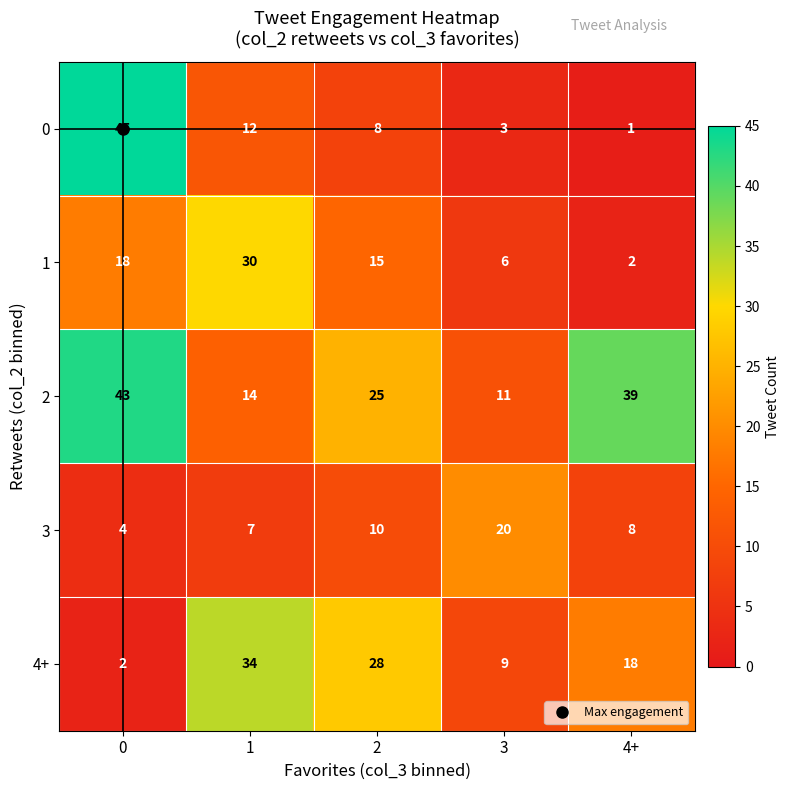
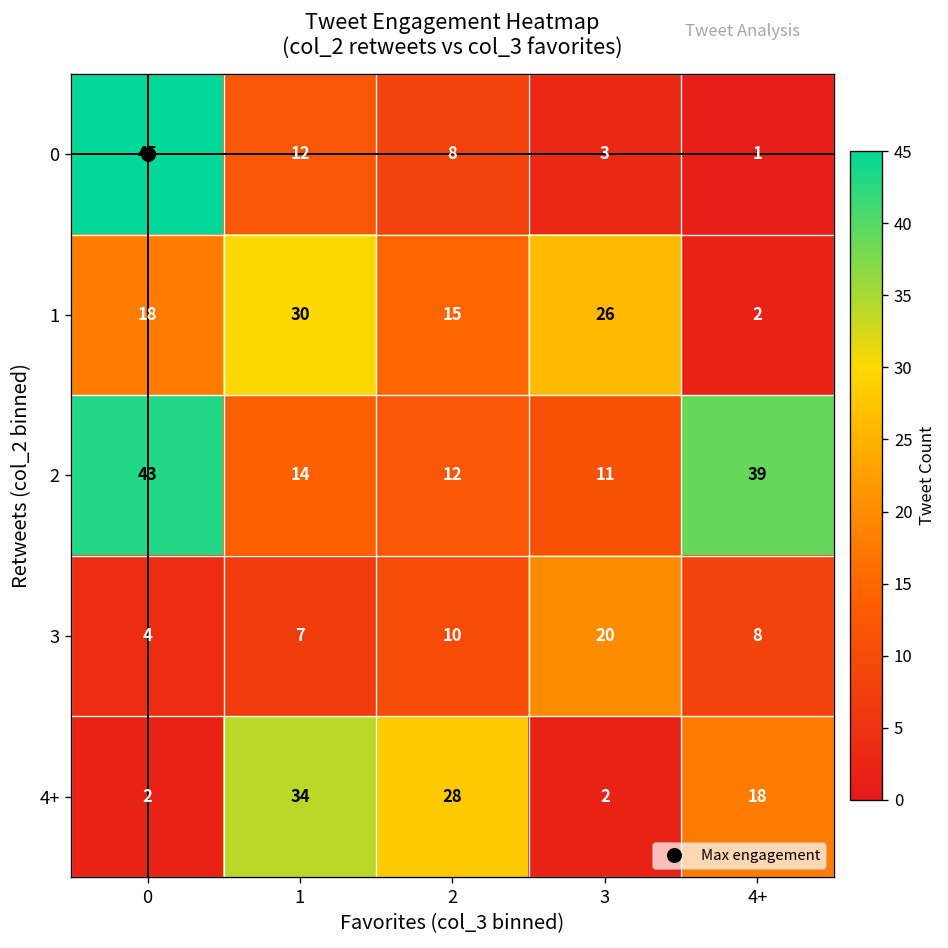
  {
    "0": {
      "1": 12,
      "2": 8,
      "3": 3,
      "4+": 1
    },
    "1": {
      "0": 18,
      "1": 30,
      "2": 15,
-     "3": 6,
+     "3": 26,
      "4+": 2
    },
    "2": {
      "0": 43,
      "1": 14,
-     "2": 25,
+     "2": 12,
      "3": 11,
      "4+": 39
    },
    "3": {
      "0": 4,
      "1": 7,
      "2": 10,
      "3": 20,
      "4+": 8
    },
    "4+": {
      "0": 2,
      "1": 34,
      "2": 28,
-     "3": 9,
+     "3": 2,
      "4+": 18
    }
  }
